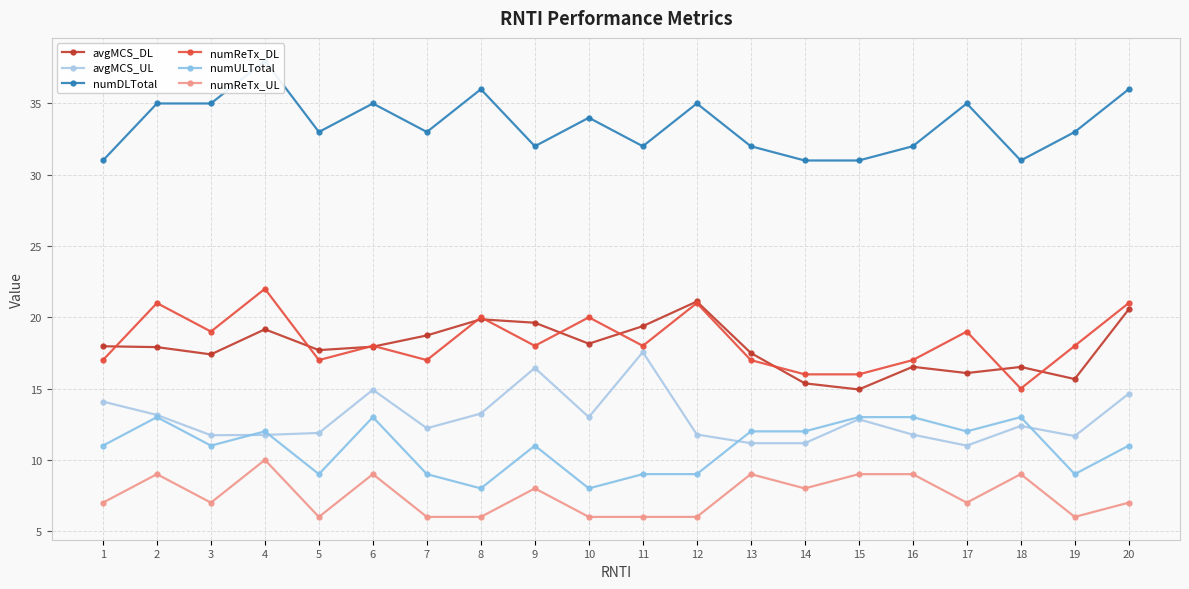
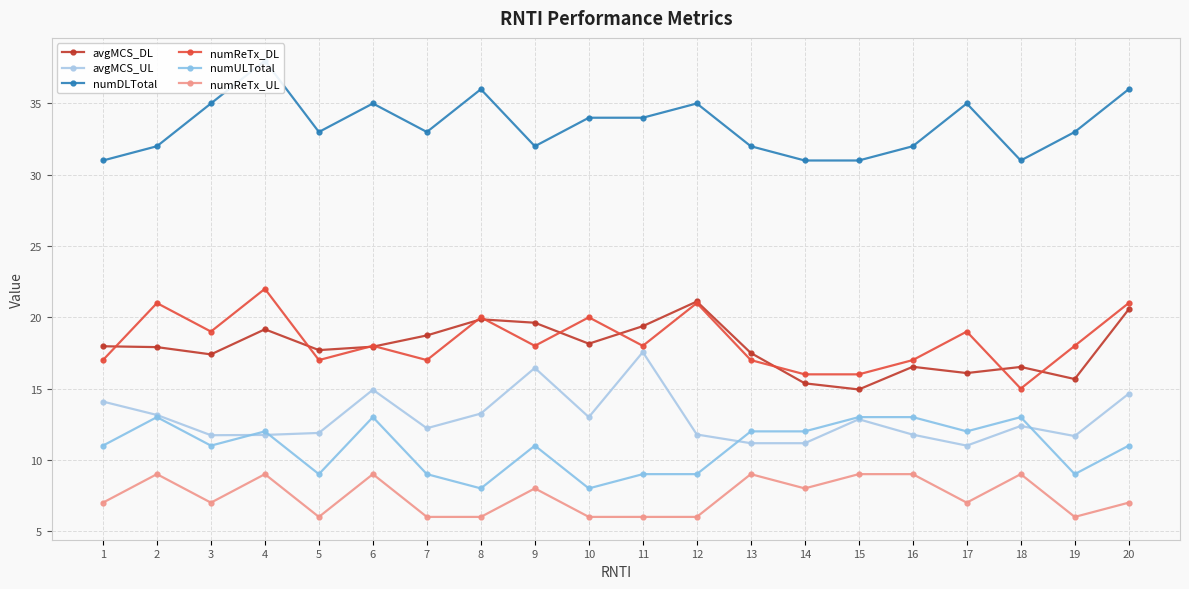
  {
    "numDLTotal": {
      "1": 31,
-     "2": 35,
+     "2": 32,
      "3": 35,
      "5": 33,
      "6": 35,
      "7": 33,
      "8": 36,
      "9": 32,
      "10": 34,
-     "11": 32,
+     "11": 34,
      "12": 35,
      "13": 32,
      "14": 31,
      "15": 31,
      "16": 32,
      "17": 35,
      "18": 31,
      "19": 33,
      "20": 36
    },
    "numReTx_UL": {
      "1": 7,
      "2": 9,
      "3": 7,
-     "4": 10,
+     "4": 9,
      "5": 6,
      "6": 9,
      "7": 6,
      "8": 6,
      "9": 8,
      "10": 6,
      "11": 6,
      "12": 6,
      "13": 9,
      "14": 8,
      "15": 9,
      "16": 9,
      "17": 7,
      "18": 9,
      "19": 6,
      "20": 7
    }
  }
